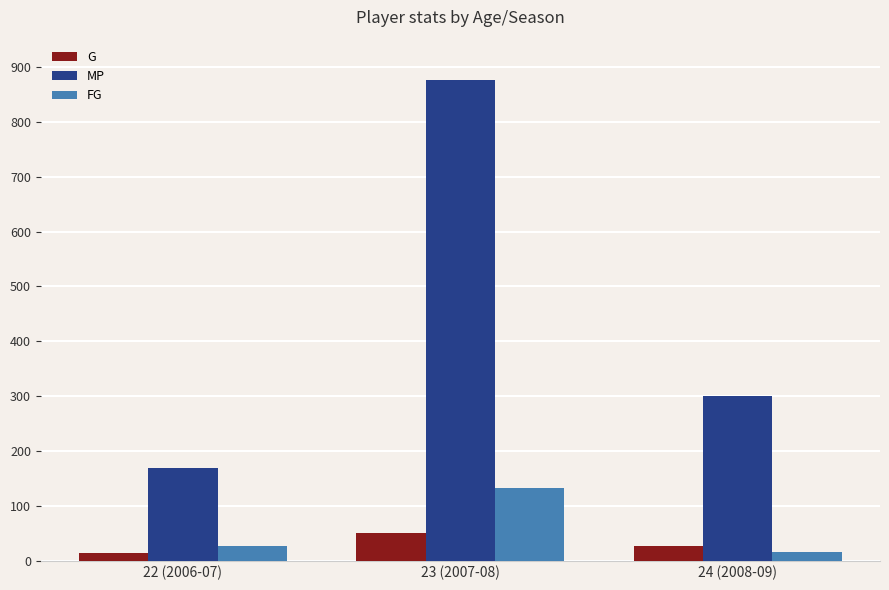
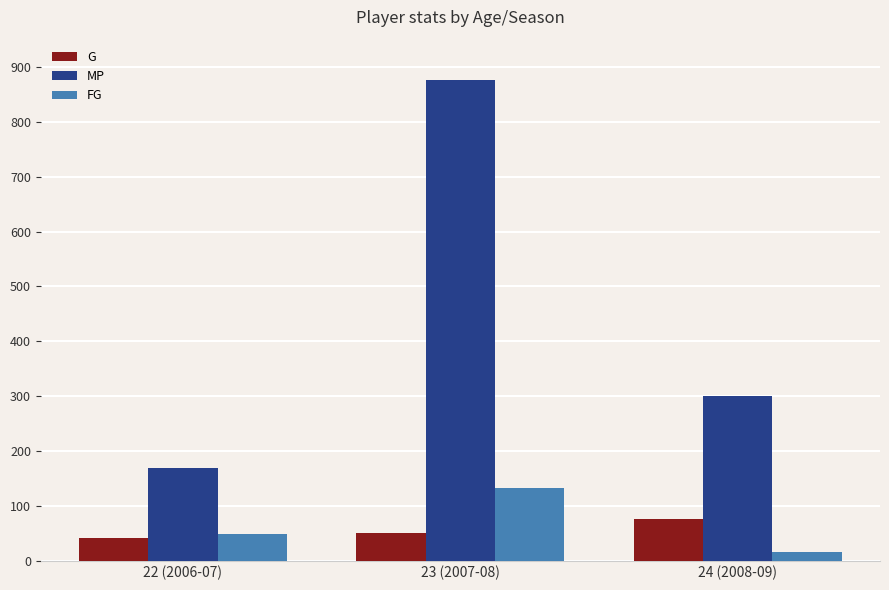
  {
    "G": {
-     "22 (2006-07)": 10,
+     "22 (2006-07)": 40,
      "23 (2007-08)": 50,
-     "24 (2008-09)": 30
+     "24 (2008-09)": 80
    },
    "MP": {
      "22 (2006-07)": 170,
      "23 (2007-08)": 880,
      "24 (2008-09)": 300
    },
    "FG": {
-     "22 (2006-07)": 30,
+     "22 (2006-07)": 50,
      "23 (2007-08)": 130,
      "24 (2008-09)": 20
    }
  }
